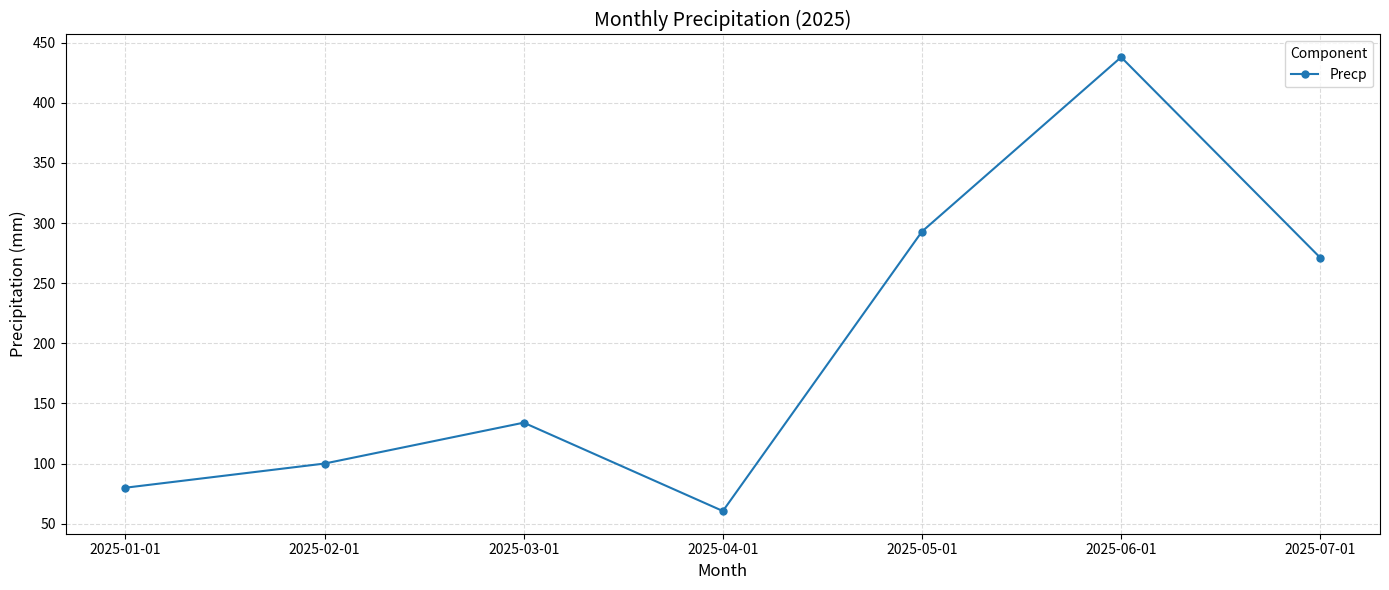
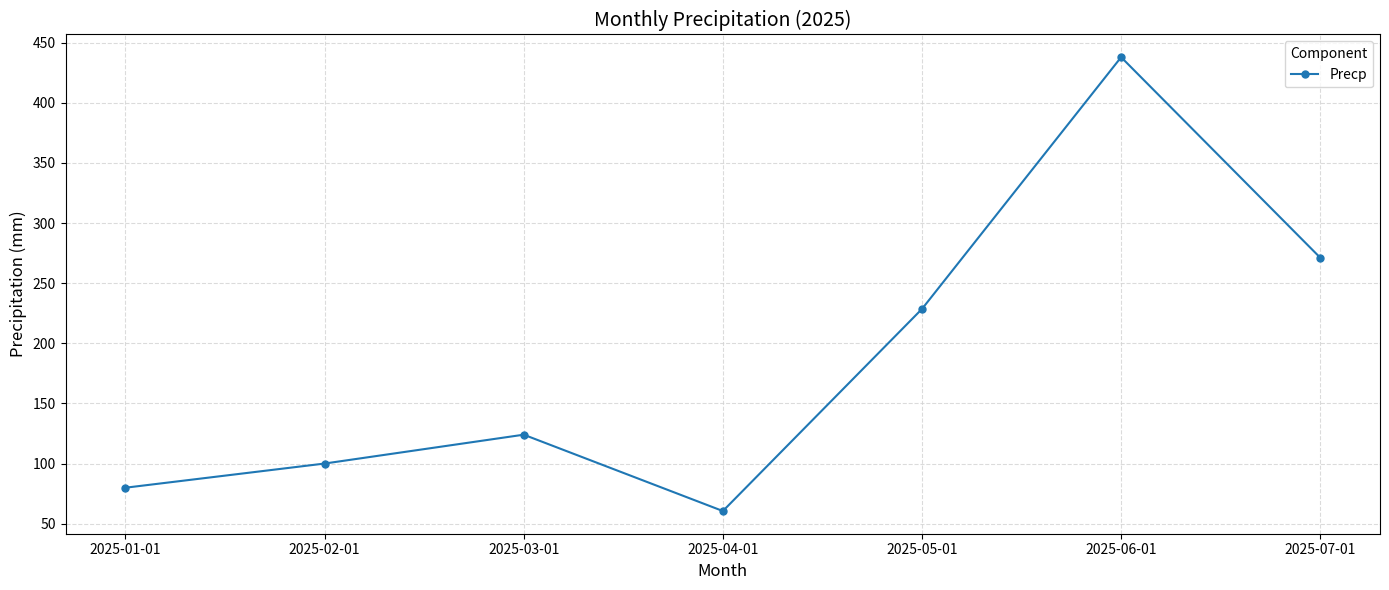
  {
    "2025-01-01": 80,
    "2025-02-01": 100,
-   "2025-03-01": 134,
+   "2025-03-01": 124,
    "2025-04-01": 61,
-   "2025-05-01": 293,
+   "2025-05-01": 229,
    "2025-06-01": 438,
    "2025-07-01": 271
  }
